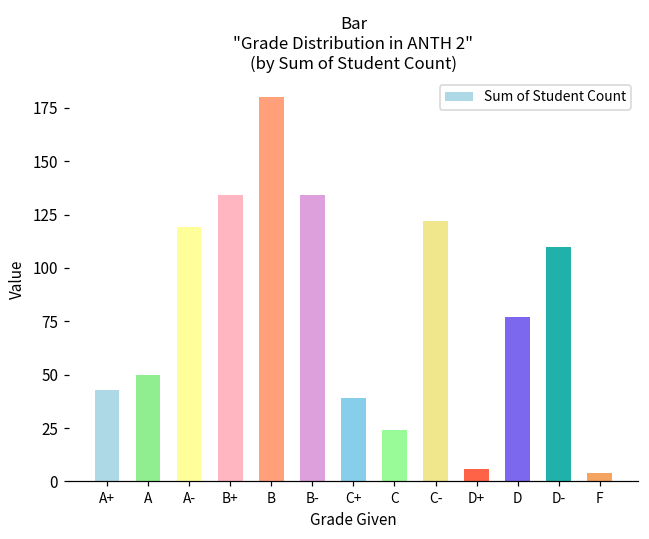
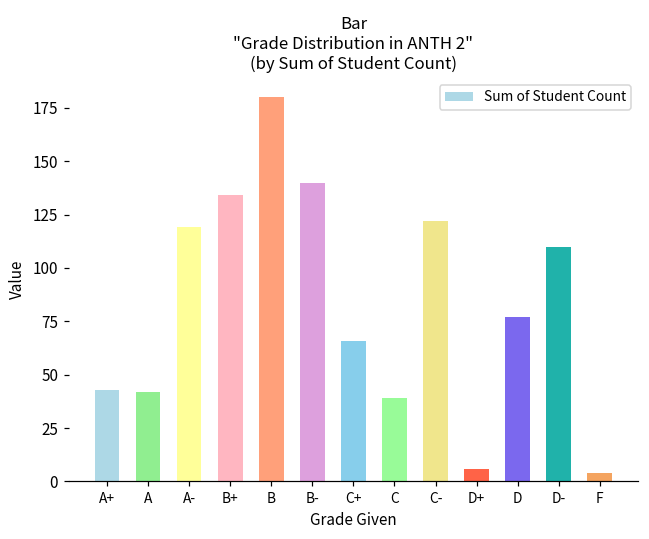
  {
    "A+": 43,
-   "A": 50,
+   "A": 42,
    "A-": 119,
    "B+": 134,
    "B": 180,
-   "B-": 134,
-   "C+": 39,
-   "C": 24,
+   "B-": 140,
+   "C+": 66,
+   "C": 39,
    "C-": 122,
    "D+": 6,
    "D": 77,
    "D-": 110,
    "F": 4
  }
